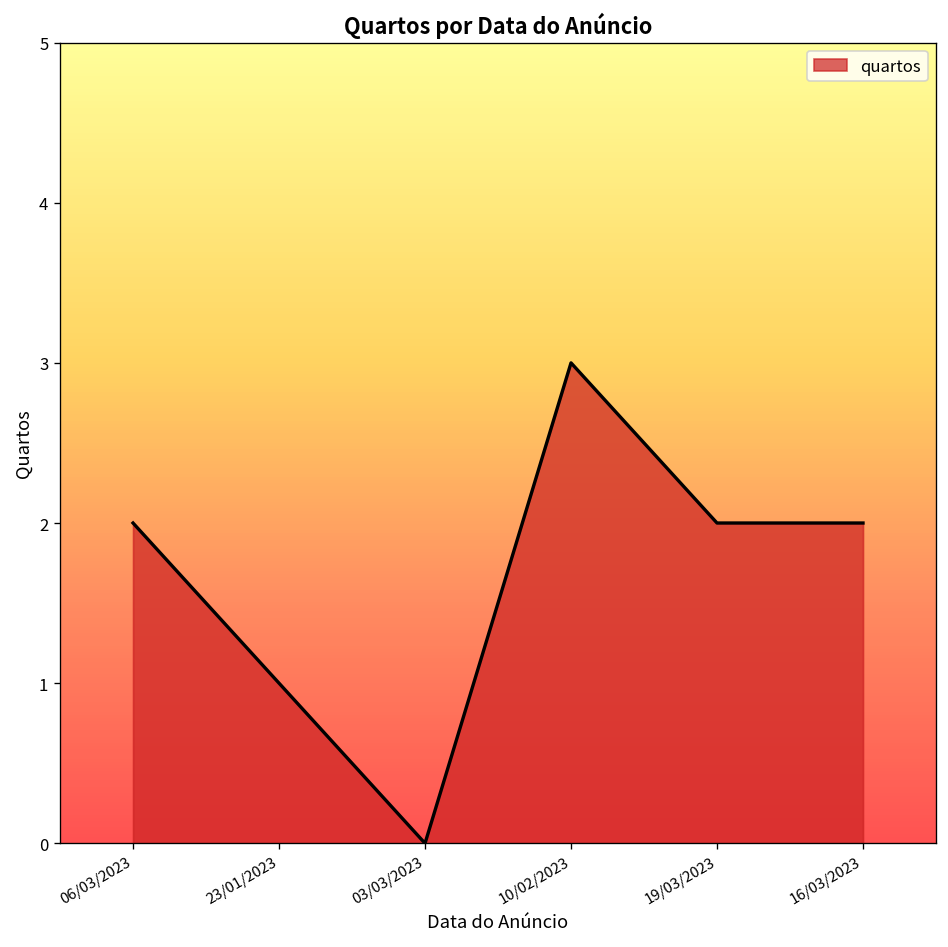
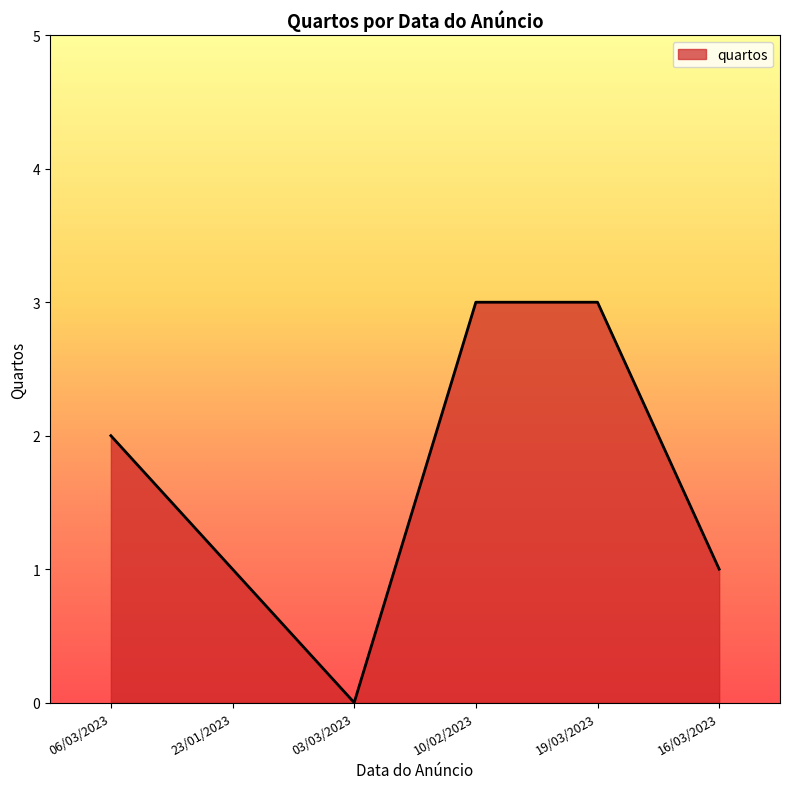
  {
    "06/03/2023": 2,
    "23/01/2023": 1,
    "03/03/2023": 0,
    "10/02/2023": 3,
-   "19/03/2023": 2,
-   "16/03/2023": 2
+   "19/03/2023": 3,
+   "16/03/2023": 1
  }
